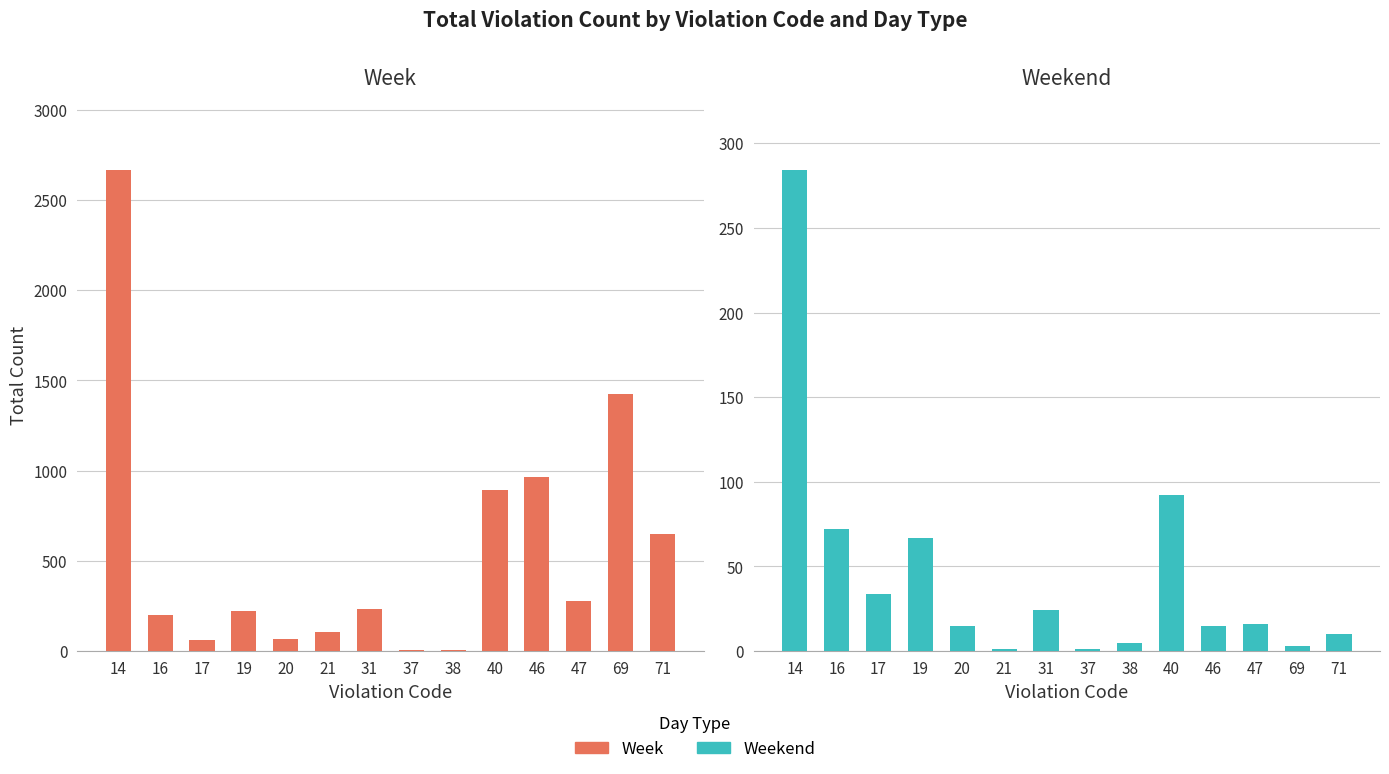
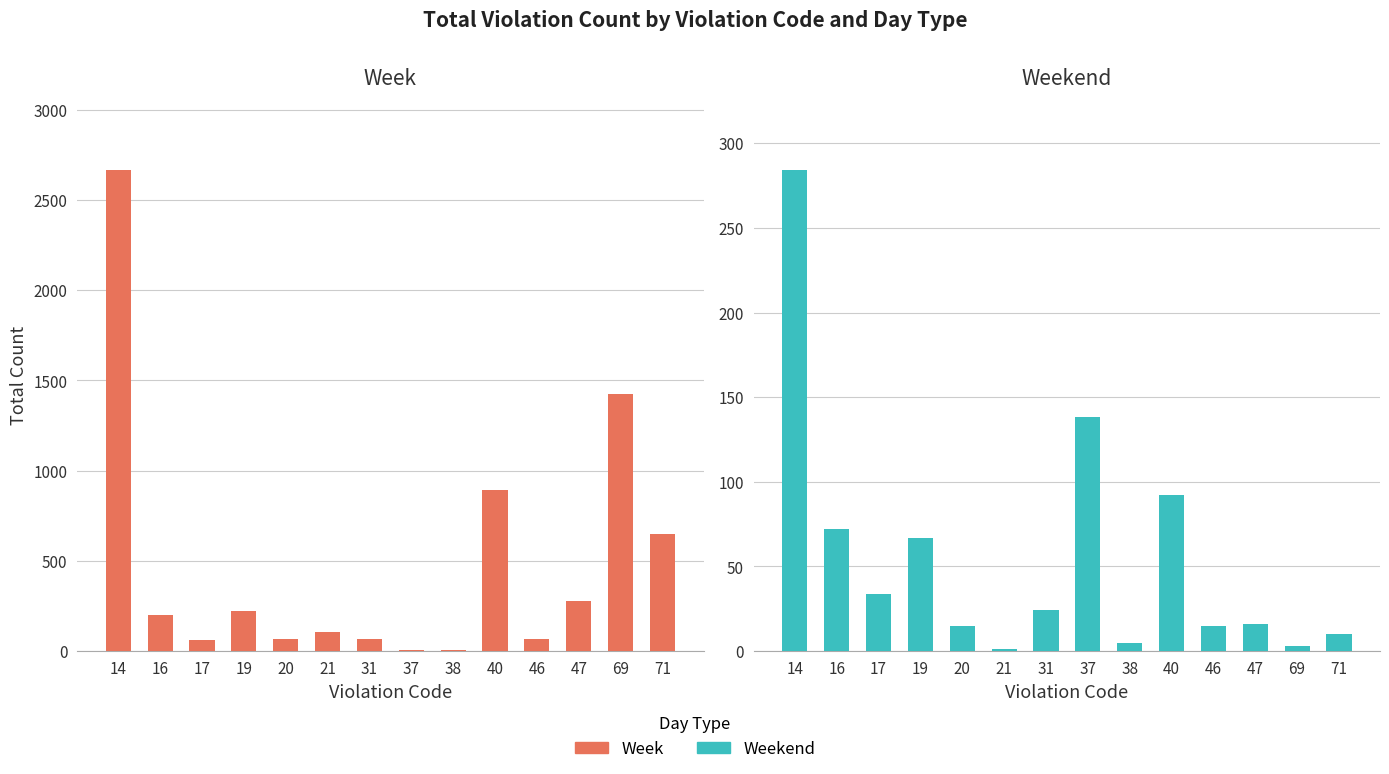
  {
    "Week": {
      "14": 2660,
      "16": 200,
      "17": 60,
      "19": 220,
      "20": 70,
      "21": 110,
-     "31": 230,
+     "31": 70,
      "40": 890,
-     "46": 970,
+     "46": 70,
      "47": 280,
      "69": 1430,
      "71": 650
    },
    "Weekend": {
      "14": 284,
      "16": 72,
      "17": 34,
      "19": 67,
      "20": 15,
      "31": 24,
-     "37": 1,
+     "37": 138,
      "38": 5,
      "40": 92,
      "46": 15,
      "47": 16,
      "69": 3,
      "71": 10
    }
  }
